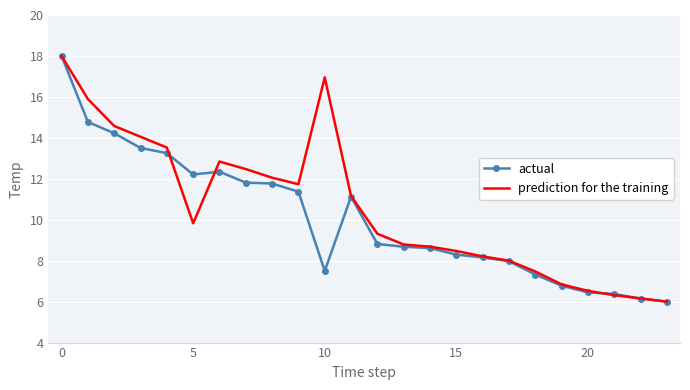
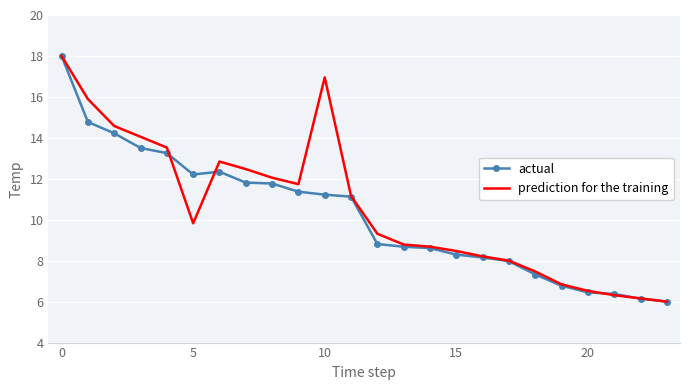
  {
    "actual": {
      "5": 12.2,
-     "10": 7.5,
+     "10": 11.2,
      "15": 8.3
    },
    "prediction for the training": {
      "5": 9.8,
      "10": 17.0,
      "15": 8.5
    }
  }
